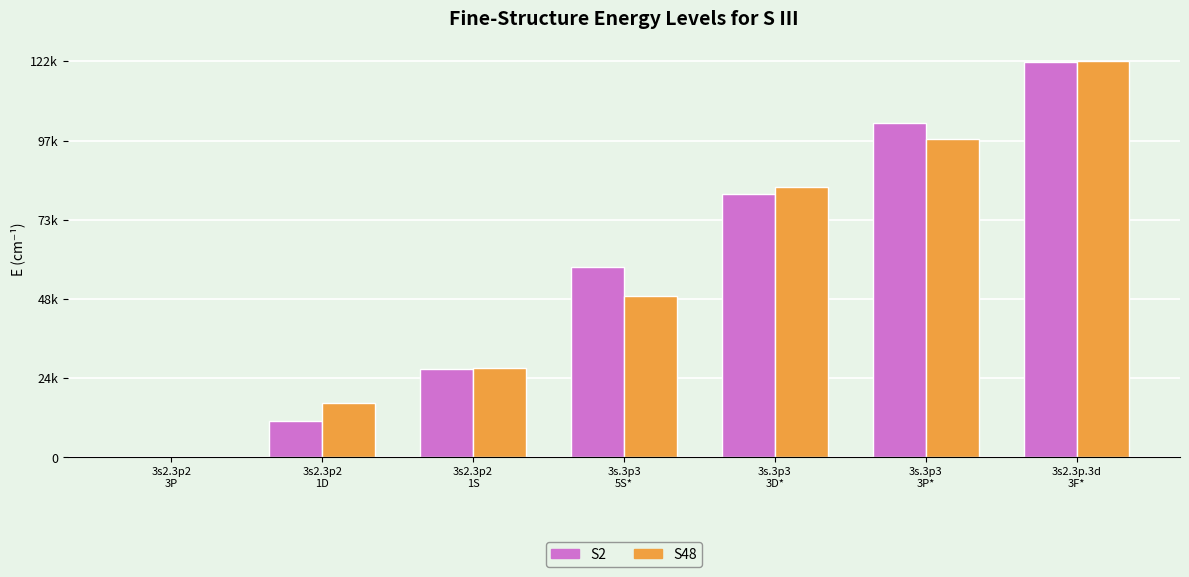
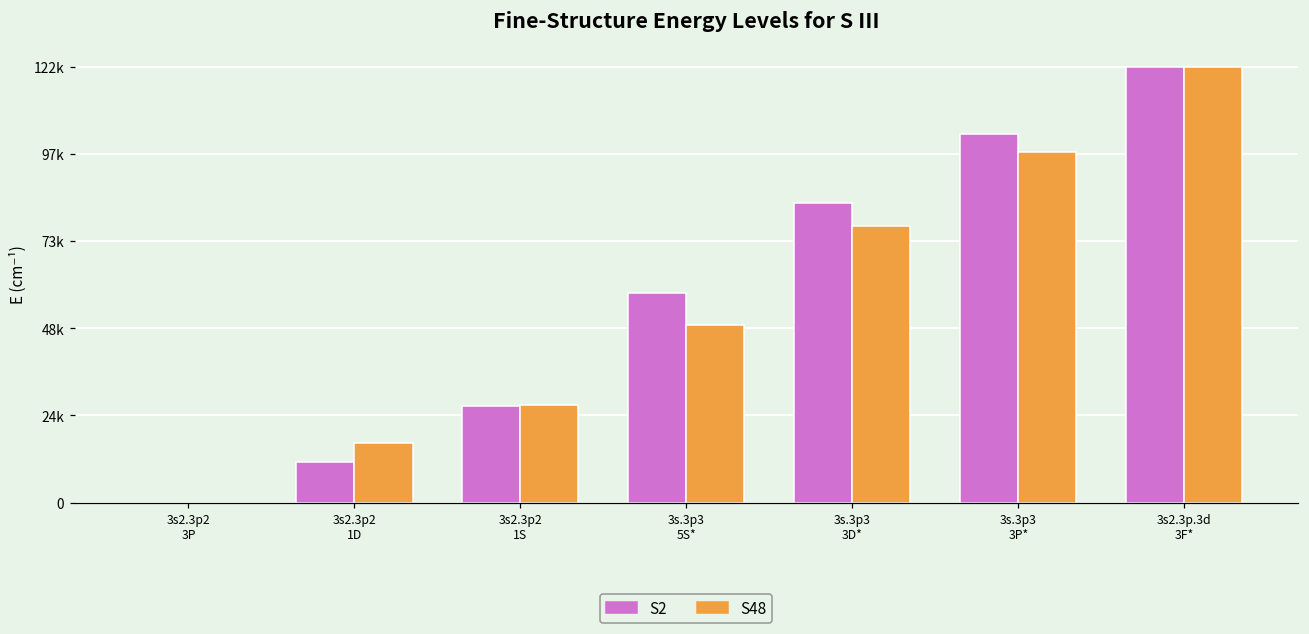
  {
    "S2": {
      "3s2.3p2 3P": 0,
      "3s2.3p2 1D": 11000,
      "3s2.3p2 1S": 27000,
      "3s.3p3 5S*": 59000,
-     "3s.3p3 3D*": 81000,
+     "3s.3p3 3D*": 84000,
      "3s.3p3 3P*": 103000,
      "3s2.3p.3d 3F*": 122000
    },
    "S48": {
      "3s2.3p2 3P": 0,
      "3s2.3p2 1D": 17000,
      "3s2.3p2 1S": 27000,
      "3s.3p3 5S*": 50000,
-     "3s.3p3 3D*": 83000,
+     "3s.3p3 3D*": 78000,
      "3s.3p3 3P*": 98000,
      "3s2.3p.3d 3F*": 122000
    }
  }
